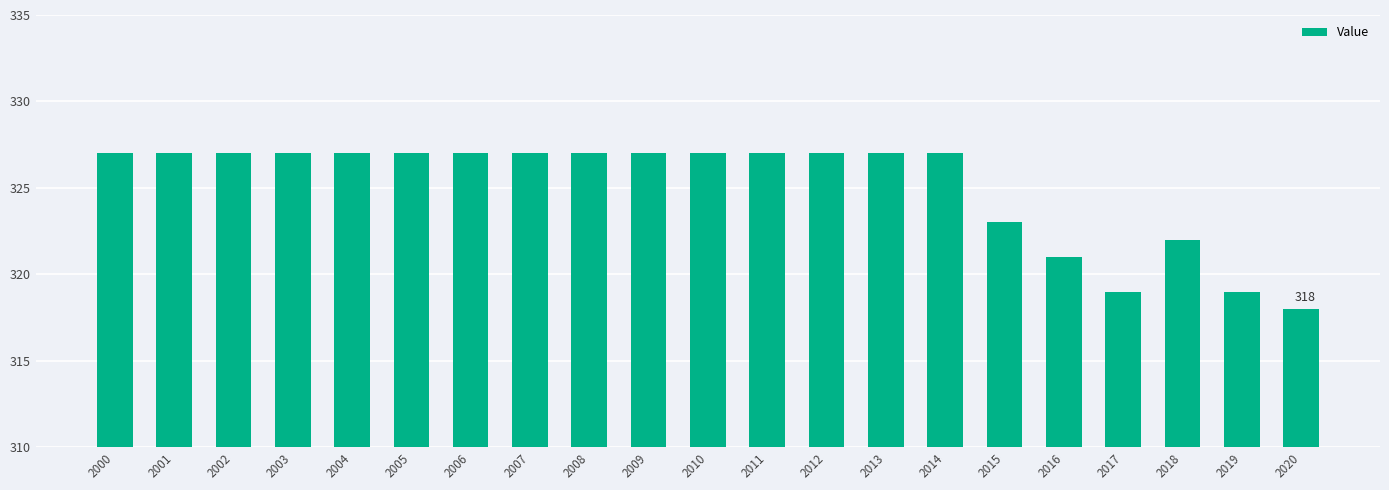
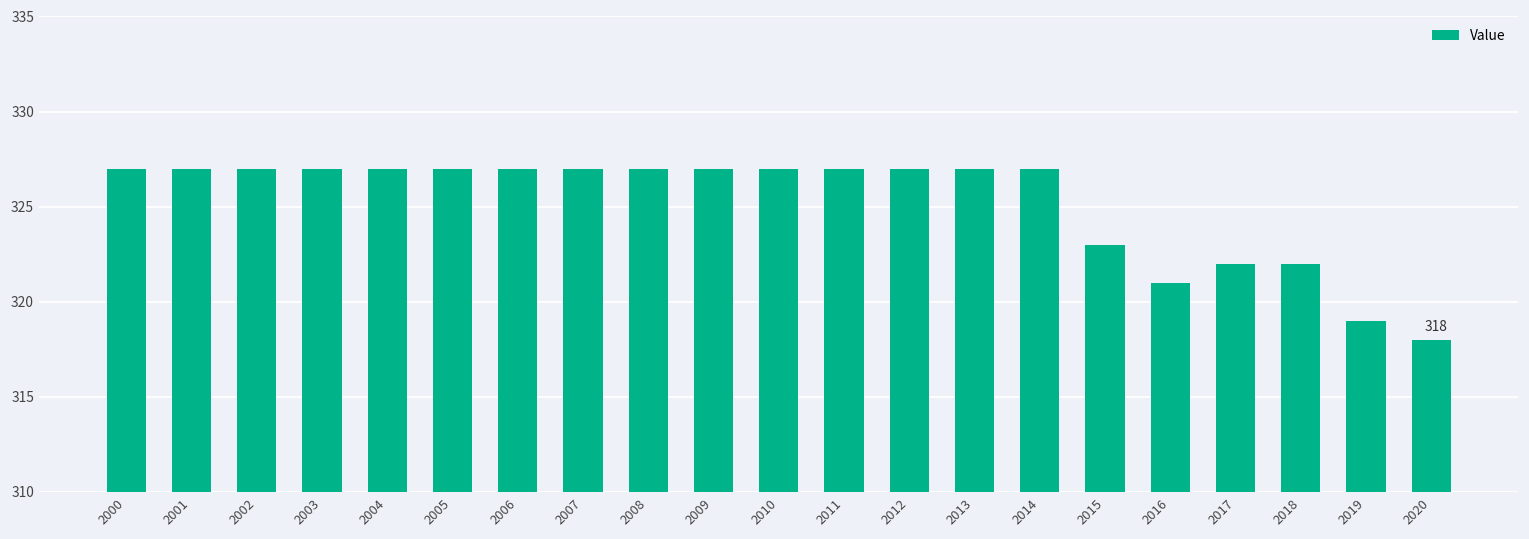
  {
    "2000": 327,
    "2001": 327,
    "2002": 327,
    "2003": 327,
    "2004": 327,
    "2005": 327,
    "2006": 327,
    "2007": 327,
    "2008": 327,
    "2009": 327,
    "2010": 327,
    "2011": 327,
    "2012": 327,
    "2013": 327,
    "2014": 327,
    "2015": 323,
    "2016": 321,
-   "2017": 319,
+   "2017": 322,
    "2018": 322,
    "2019": 319
  }
